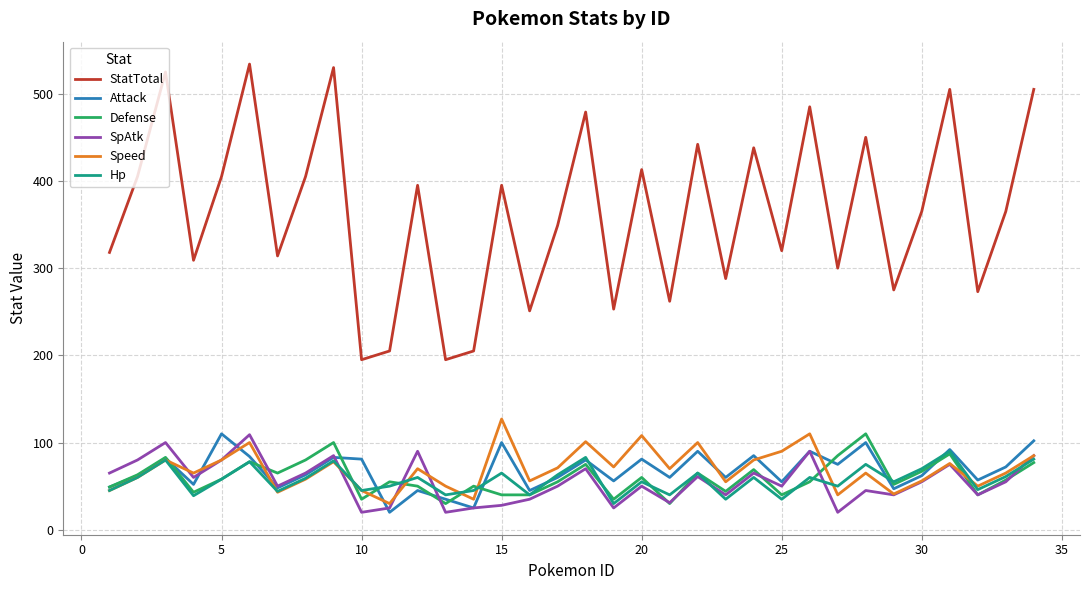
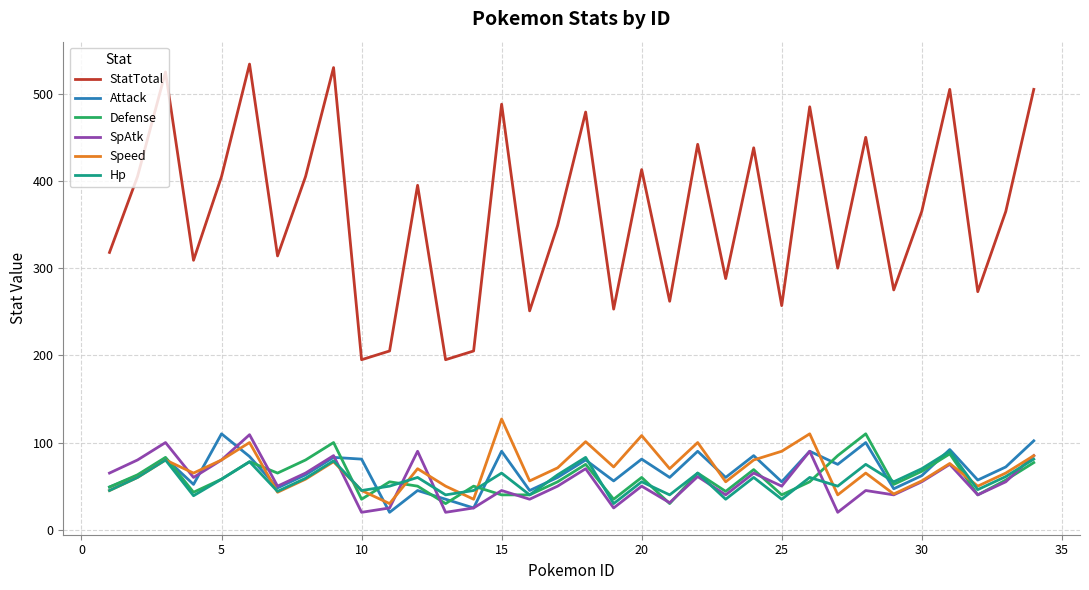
  {
    "StatTotal": {
      "5": 410,
      "10": 200,
-     "15": 400,
+     "15": 490,
      "20": 410,
-     "25": 320,
+     "25": 260,
      "30": 370
    },
    "Attack": {
      "5": 110,
      "10": 80,
-     "15": 100,
+     "15": 90,
      "20": 80,
      "25": 60,
      "30": 60
    },
    "SpAtk": {
      "10": 20,
-     "15": 30,
+     "15": 50,
      "20": 50,
      "25": 50
    },
    "Speed": {
      "15": 130,
      "20": 110,
      "25": 90
    }
  }
